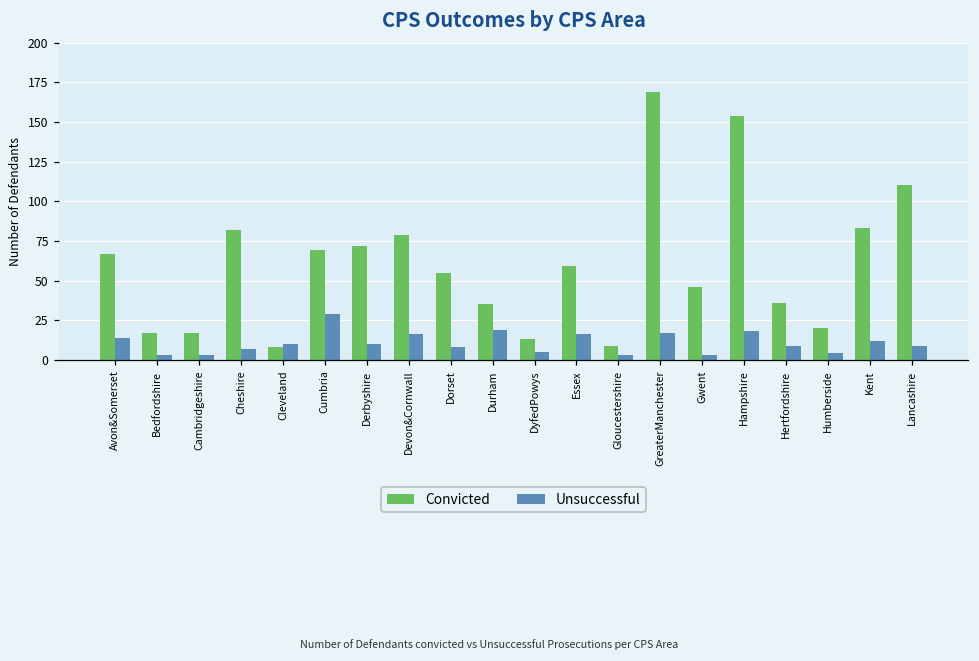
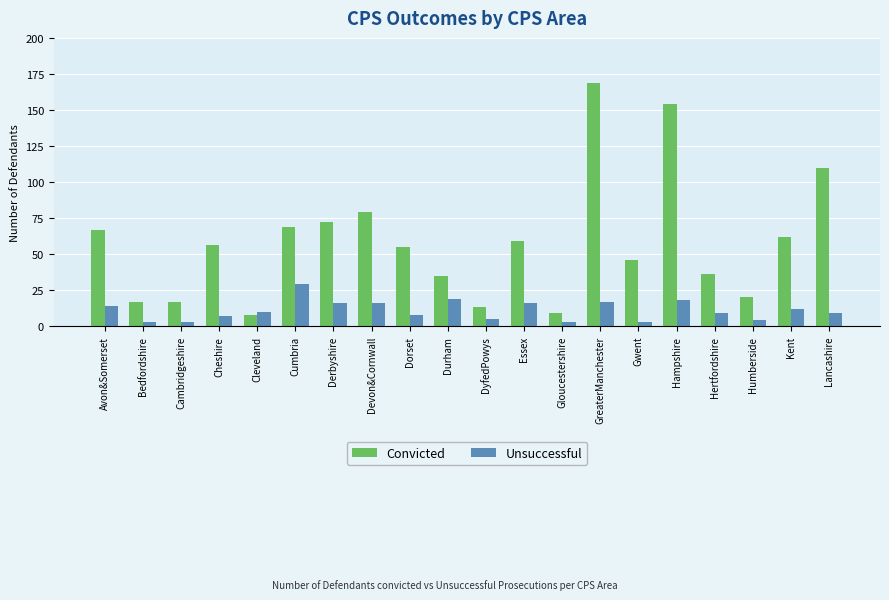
  {
    "Convicted": {
      "Avon&Somerset": 67,
      "Bedfordshire": 17,
      "Cambridgeshire": 17,
-     "Cheshire": 82,
+     "Cheshire": 56,
      "Cleveland": 8,
      "Cumbria": 69,
      "Derbyshire": 72,
      "Devon&Cornwall": 79,
      "Dorset": 55,
      "Durham": 35,
      "DyfedPowys": 13,
      "Essex": 59,
      "Gloucestershire": 9,
      "GreaterManchester": 169,
      "Gwent": 46,
      "Hampshire": 154,
      "Hertfordshire": 36,
      "Humberside": 20,
-     "Kent": 83,
+     "Kent": 62,
      "Lancashire": 110
    },
    "Unsuccessful": {
      "Avon&Somerset": 14,
      "Bedfordshire": 3,
      "Cambridgeshire": 3,
      "Cheshire": 7,
      "Cleveland": 10,
      "Cumbria": 29,
-     "Derbyshire": 10,
+     "Derbyshire": 16,
      "Devon&Cornwall": 16,
      "Dorset": 8,
      "Durham": 19,
      "DyfedPowys": 5,
      "Essex": 16,
      "Gloucestershire": 3,
      "GreaterManchester": 17,
      "Gwent": 3,
      "Hampshire": 18,
      "Hertfordshire": 9,
      "Humberside": 4,
      "Kent": 12,
      "Lancashire": 9
    }
  }
